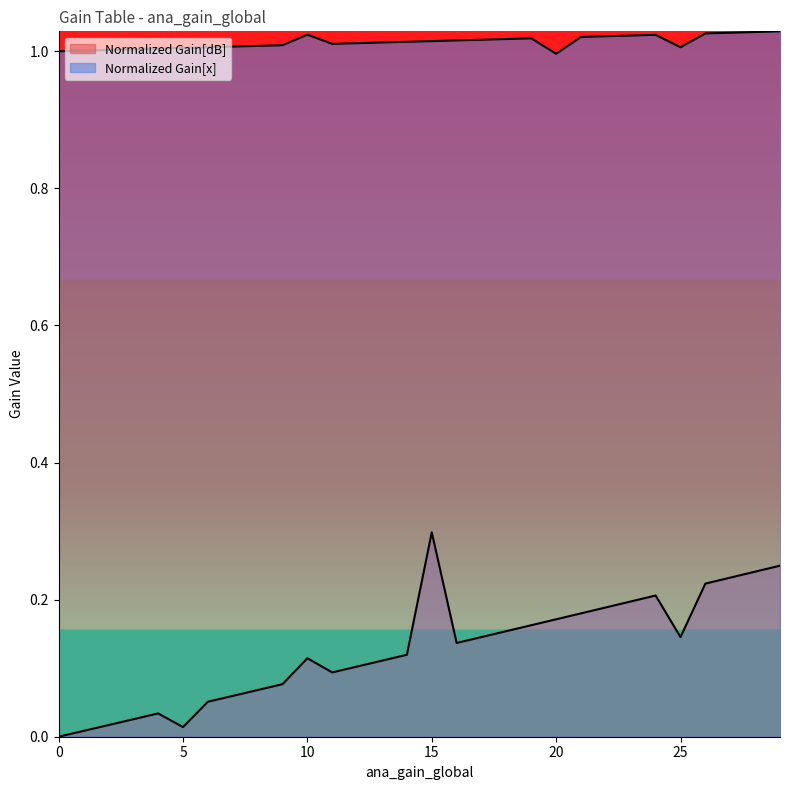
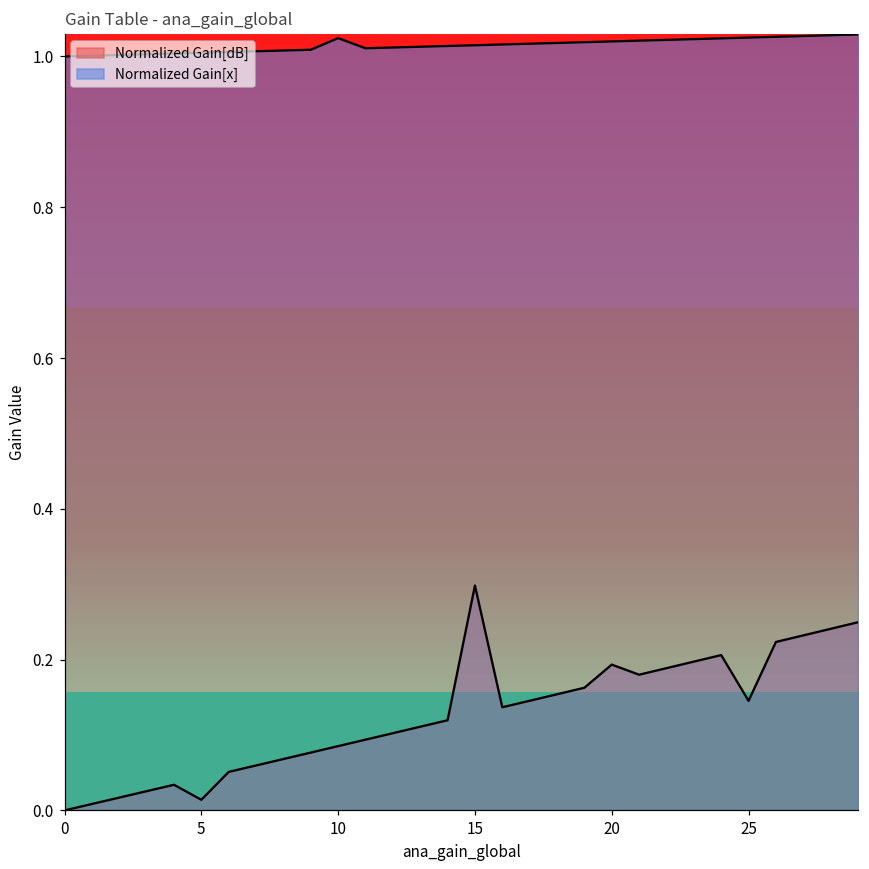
  {
    "Normalized Gain[dB]": {
      "0": 0.00,
      "5": 0.01,
-     "10": 0.11,
+     "10": 0.09,
      "15": 0.30,
-     "20": 0.17,
+     "20": 0.19,
      "25": 0.15
    },
    "Normalized Gain[x]": {
      "0": 1.00,
      "10": 1.02,
      "15": 1.01,
-     "20": 1.00,
-     "25": 1.01
+     "20": 1.02,
+     "25": 1.03
    }
  }
